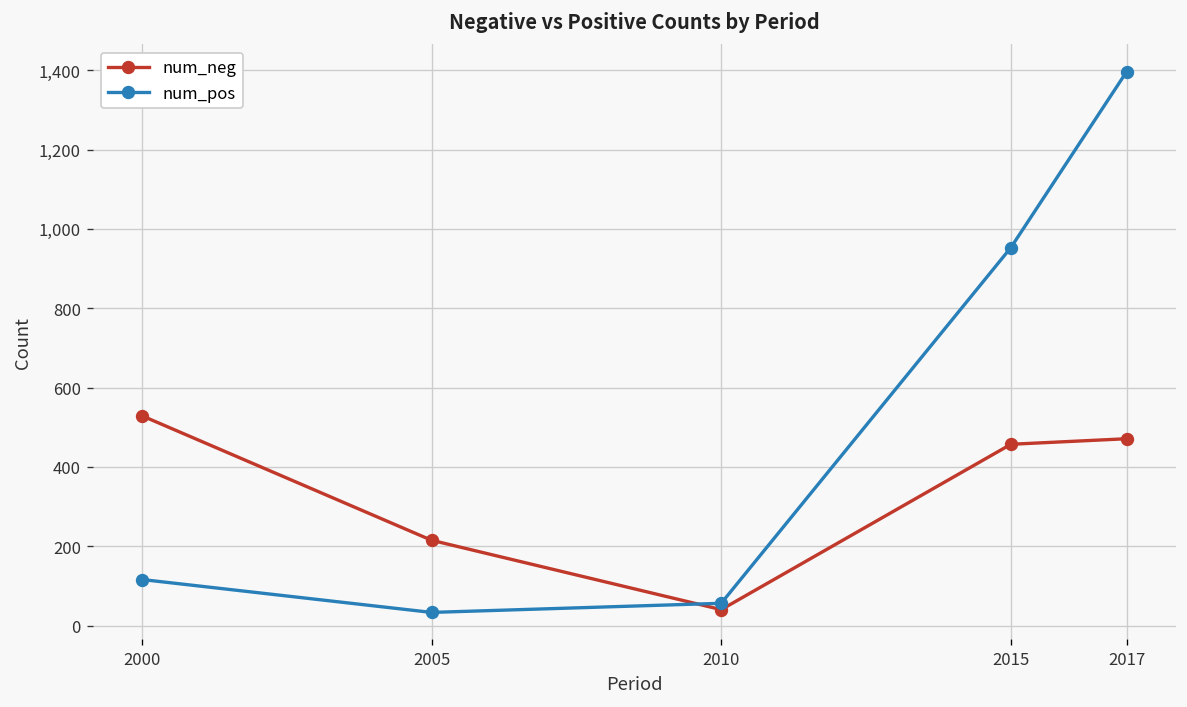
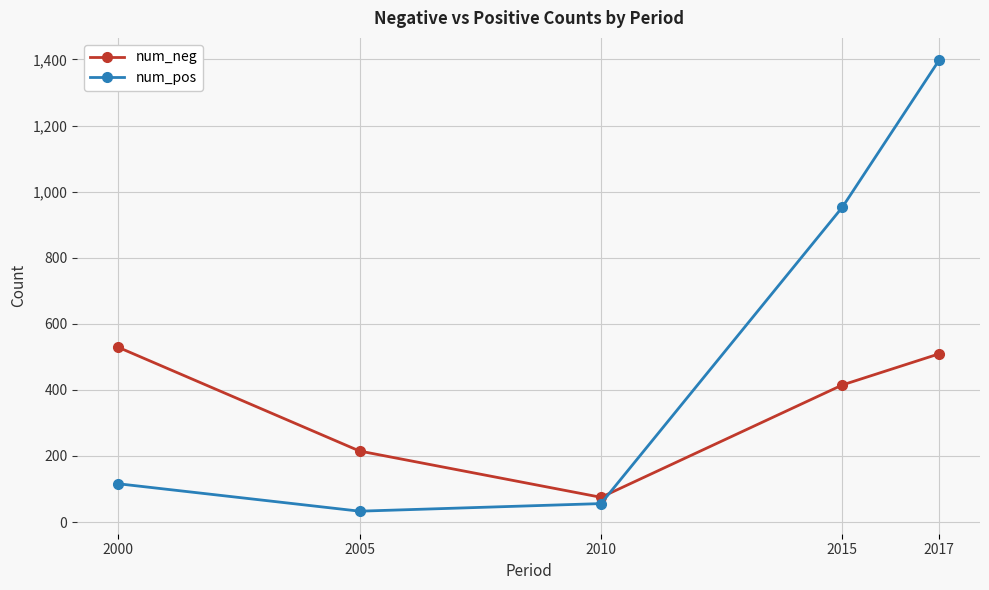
  {
    "num_neg": {
      "2000": "530",
      "2005": "220",
-     "2010": "40",
-     "2015": "460",
-     "2017": "470"
+     "2010": "80",
+     "2015": "420",
+     "2017": "510"
    },
    "num_pos": {
      "2000": "120",
      "2005": "30",
      "2010": "60",
      "2015": "950",
      "2017": "1,400"
    }
  }
